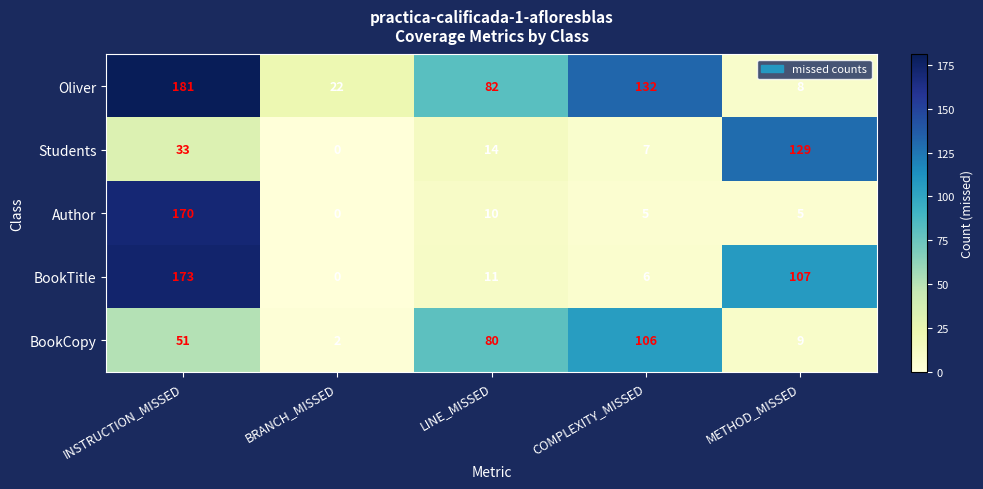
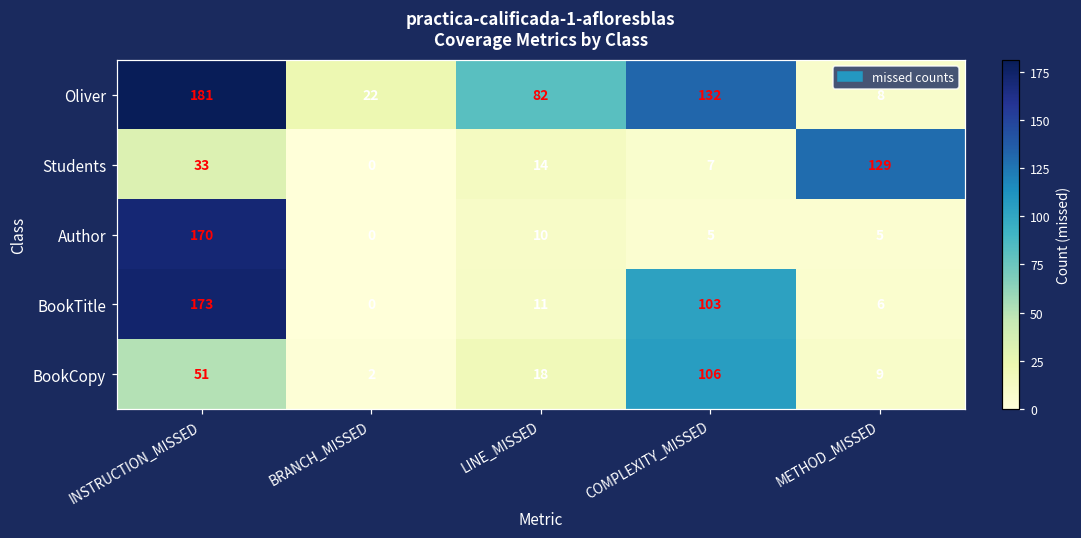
  {
    "Oliver": {
      "INSTRUCTION_MISSED": 181,
      "BRANCH_MISSED": 22,
      "LINE_MISSED": 82,
      "COMPLEXITY_MISSED": 132
    },
    "Students": {
      "INSTRUCTION_MISSED": 33,
      "LINE_MISSED": 14,
      "COMPLEXITY_MISSED": 7,
      "METHOD_MISSED": 129
    },
    "Author": {
      "INSTRUCTION_MISSED": 170,
      "LINE_MISSED": 10
    },
    "BookTitle": {
      "INSTRUCTION_MISSED": 173,
      "LINE_MISSED": 11,
-     "COMPLEXITY_MISSED": 6,
-     "METHOD_MISSED": 107
+     "COMPLEXITY_MISSED": 103,
+     "METHOD_MISSED": 6
    },
    "BookCopy": {
      "INSTRUCTION_MISSED": 51,
-     "LINE_MISSED": 80,
+     "LINE_MISSED": 18,
      "COMPLEXITY_MISSED": 106,
      "METHOD_MISSED": 9
    }
  }
